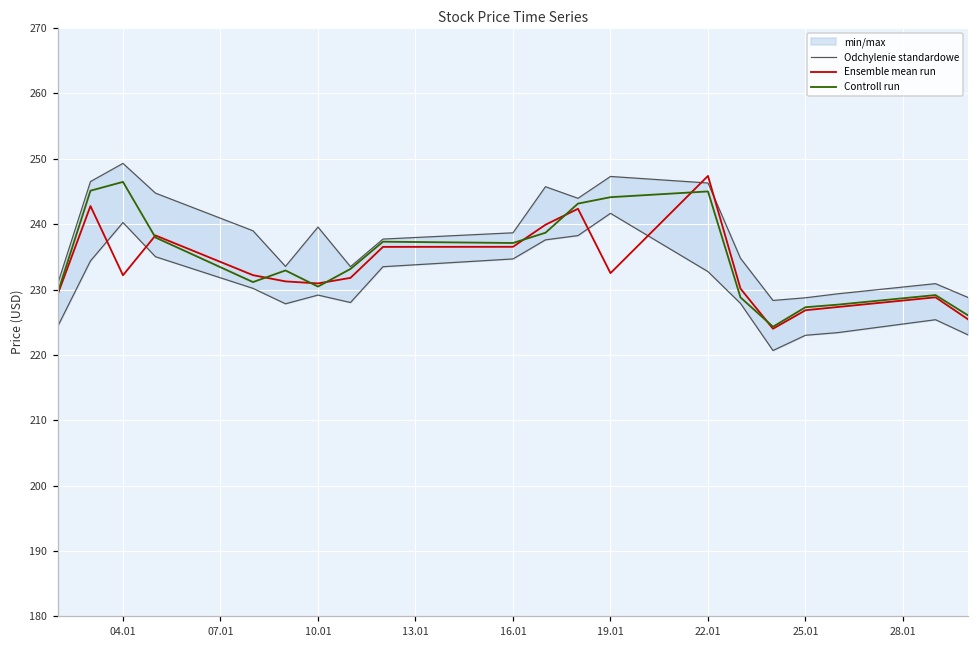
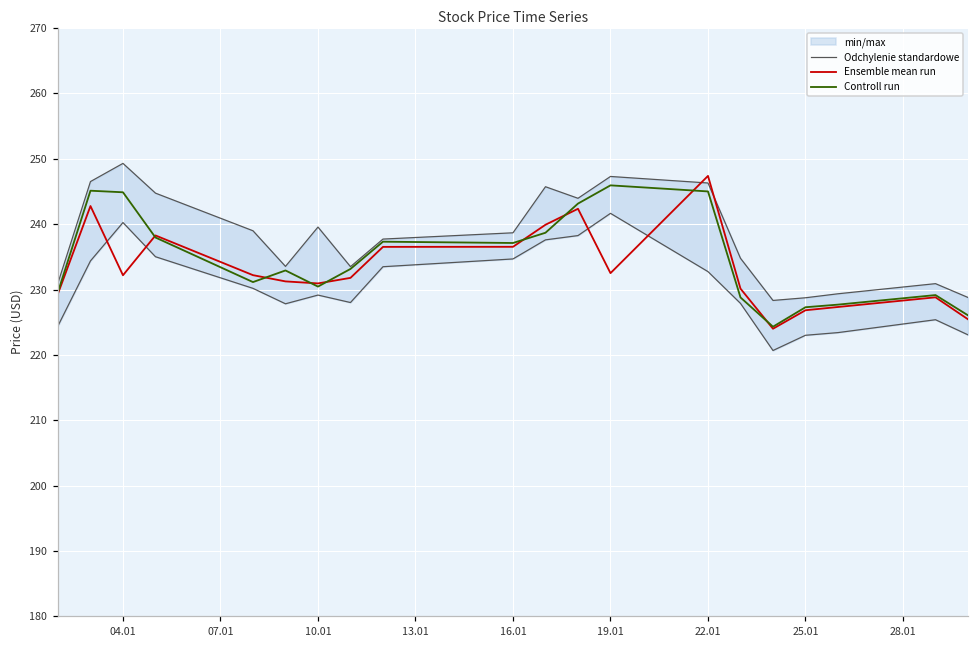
  {
    "min/max": {
      "04.01": 249,
      "10.01": 240,
      "16.01": 239,
      "19.01": 247,
      "22.01": 246,
      "25.01": 229
    },
    "Ensemble mean run": {
      "04.01": 232,
      "10.01": 231,
      "16.01": 237,
      "19.01": 233,
      "22.01": 247,
      "25.01": 227
    },
    "Controll run": {
-     "04.01": 246,
+     "04.01": 245,
      "10.01": 230,
      "16.01": 237,
-     "19.01": 244,
+     "19.01": 246,
      "22.01": 245,
      "25.01": 227
    }
  }
